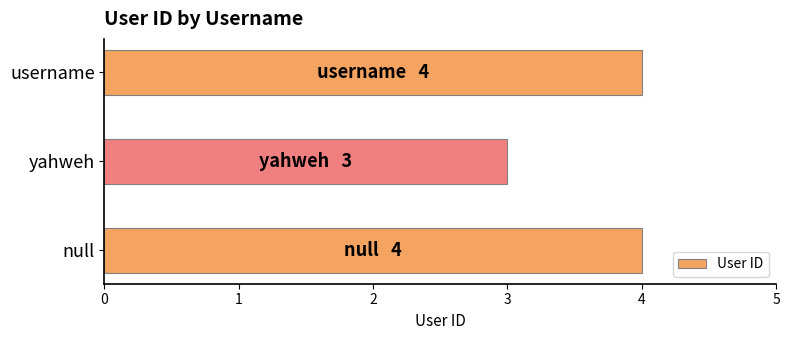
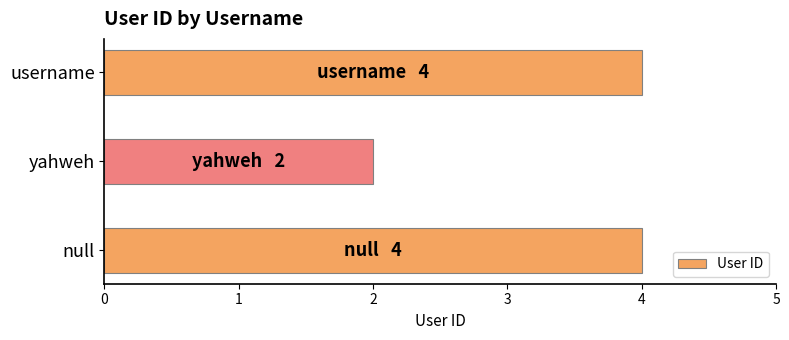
  {
    "username": 4,
-   "yahweh": 3,
+   "yahweh": 2,
    "null": 4
  }
